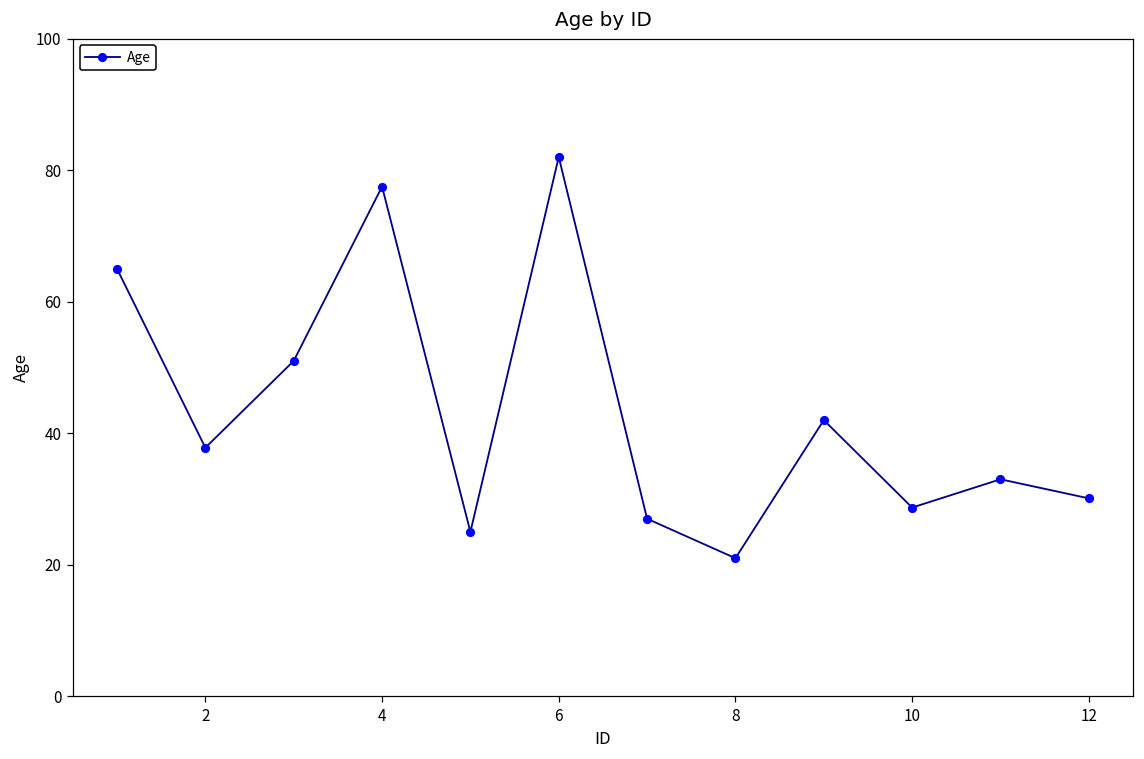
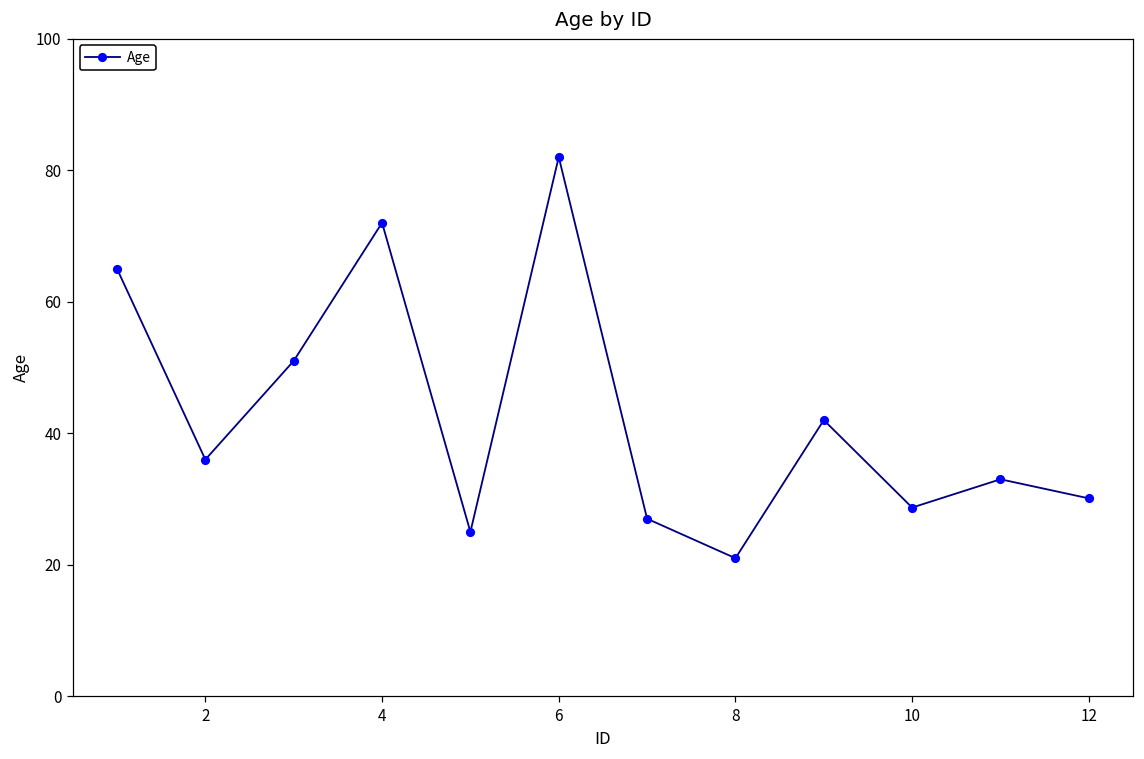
  {
-   "2": 38,
-   "4": 78,
+   "2": 36,
+   "4": 72,
    "6": 82,
    "8": 21,
    "10": 29,
    "12": 30
  }
